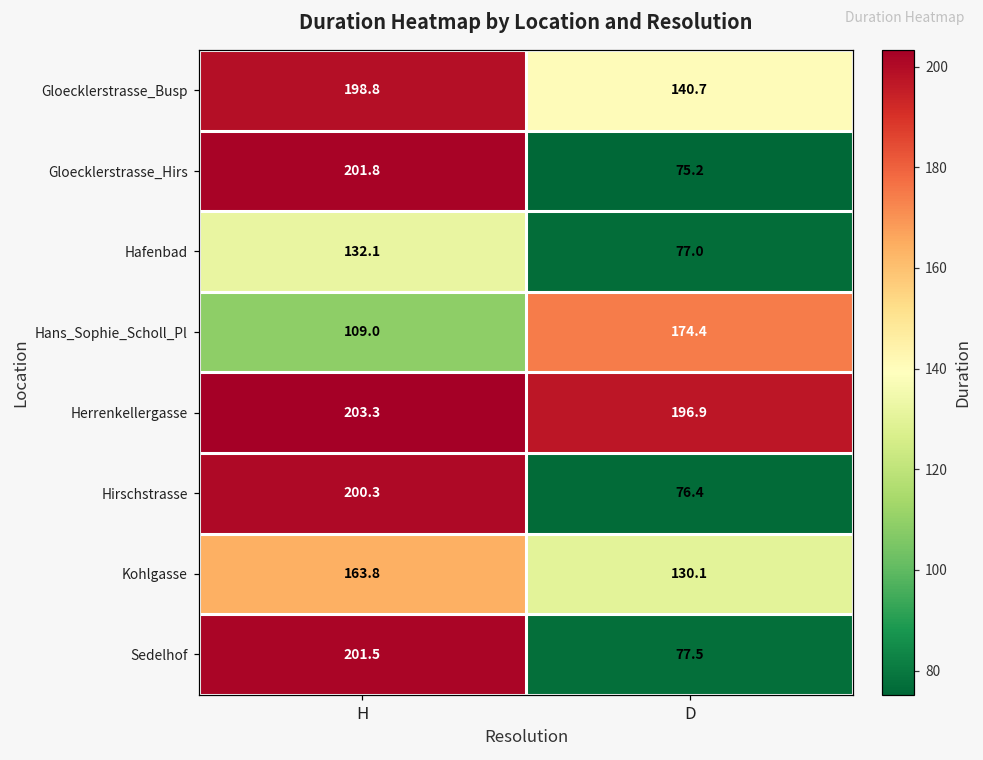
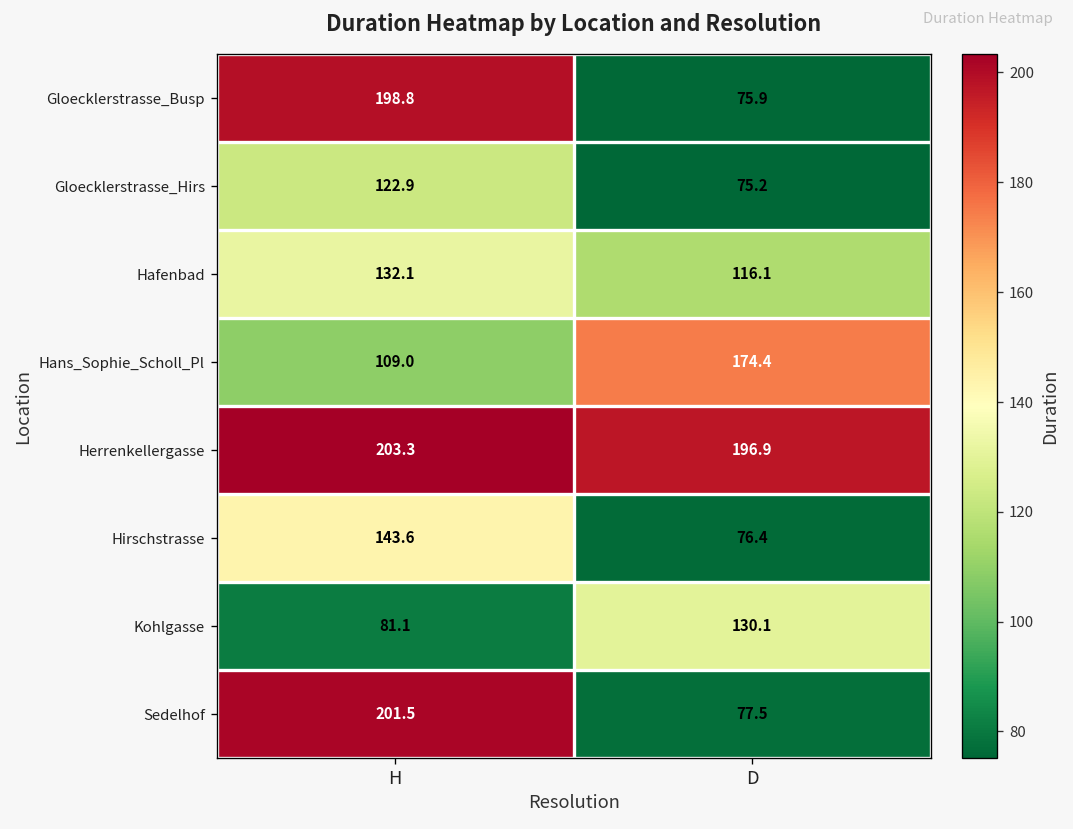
  {
    "Gloecklerstrasse_Busp": {
      "H": 198.8,
-     "D": 140.7
+     "D": 75.9
    },
    "Gloecklerstrasse_Hirs": {
-     "H": 201.8,
+     "H": 122.9,
      "D": 75.2
    },
    "Hafenbad": {
      "H": 132.1,
-     "D": 77.0
+     "D": 116.1
    },
    "Hans_Sophie_Scholl_Pl": {
      "H": 109.0,
      "D": 174.4
    },
    "Herrenkellergasse": {
      "H": 203.3,
      "D": 196.9
    },
    "Hirschstrasse": {
-     "H": 200.3,
+     "H": 143.6,
      "D": 76.4
    },
    "Kohlgasse": {
-     "H": 163.8,
+     "H": 81.1,
      "D": 130.1
    },
    "Sedelhof": {
      "H": 201.5,
      "D": 77.5
    }
  }
